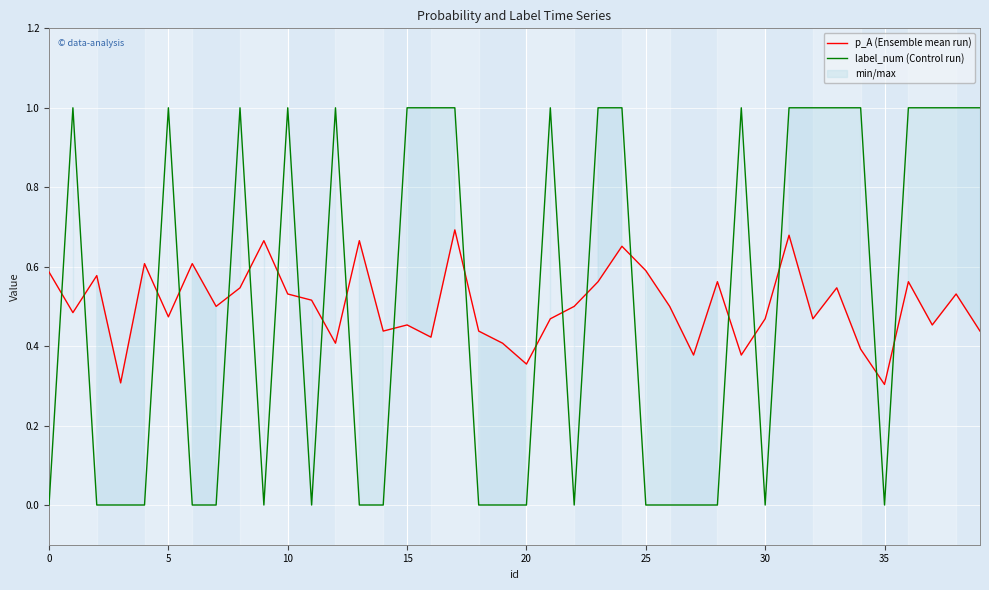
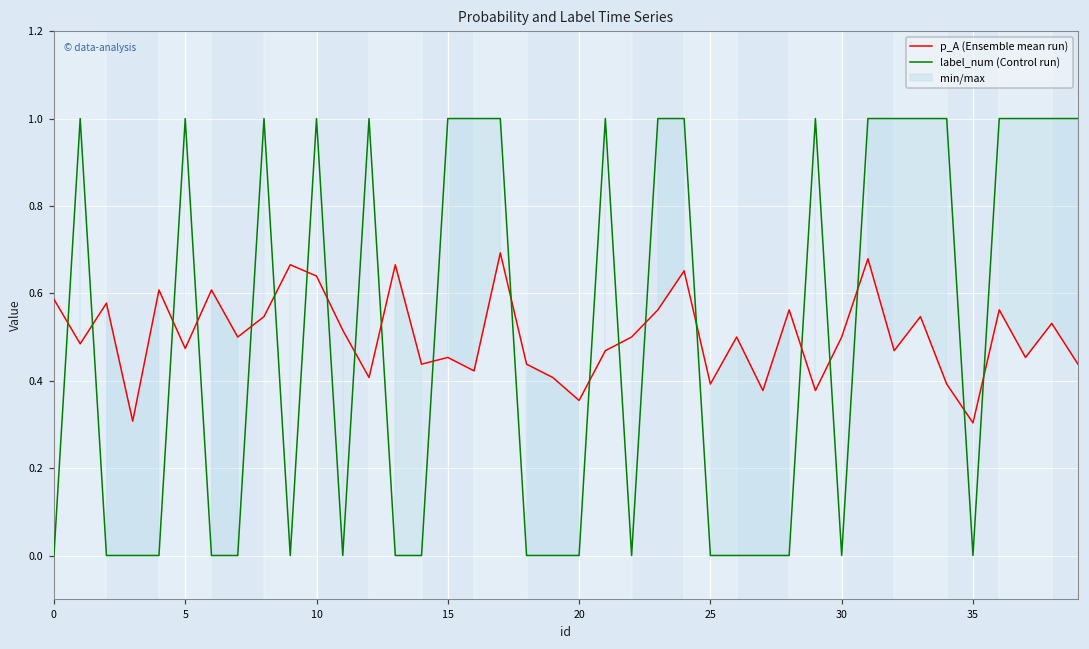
  {
    "p_A (Ensemble mean run)": {
      "0": 0.59,
      "5": 0.47,
-     "10": 0.53,
+     "10": 0.64,
      "15": 0.45,
      "20": 0.35,
-     "25": 0.59,
-     "30": 0.47,
+     "25": 0.39,
+     "30": 0.50,
      "35": 0.30
    },
    "label_num (Control run)": {
      "0": 0.00,
      "5": 1.00,
      "10": 1.00,
      "15": 1.00,
      "20": 0.00,
      "25": 0.00,
      "30": 0.00,
      "35": 0.00
    }
  }
